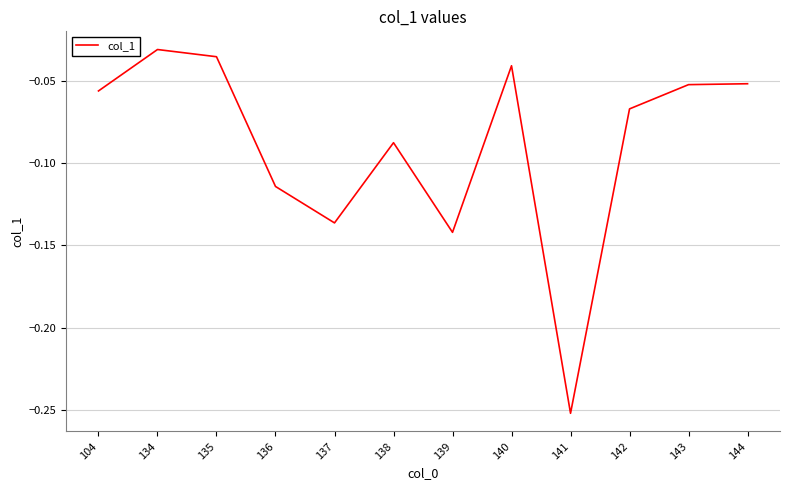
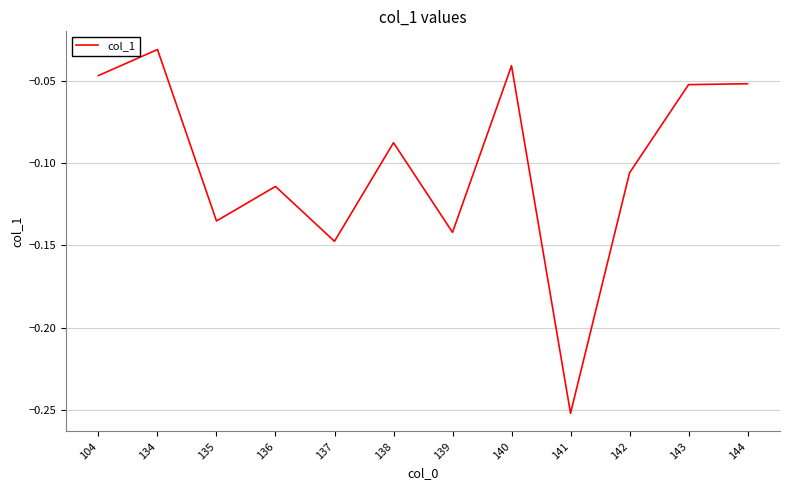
  {
-   "104": -0.056,
+   "104": -0.047,
    "134": -0.031,
-   "135": -0.035,
+   "135": -0.135,
    "136": -0.114,
-   "137": -0.136,
+   "137": -0.148,
    "138": -0.088,
    "139": -0.142,
    "140": -0.041,
    "141": -0.252,
-   "142": -0.067,
+   "142": -0.106,
    "143": -0.052,
    "144": -0.052
  }
